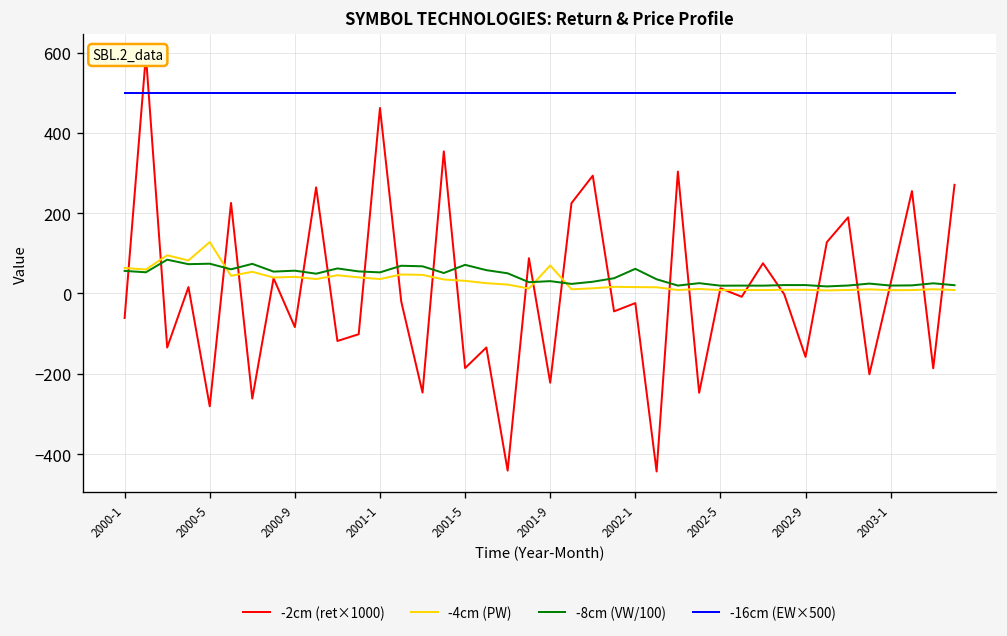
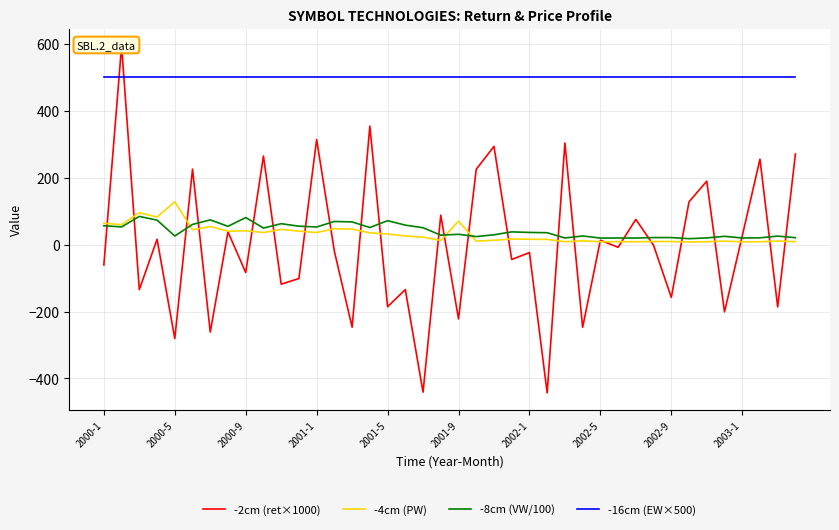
  {
    "-2cm (ret×1000)": {
      "2000-1": -60,
      "2000-5": -280,
      "2000-9": -80,
-     "2001-1": 460,
+     "2001-1": 310,
      "2001-5": -190,
      "2001-9": -220,
      "2002-1": -20,
      "2002-9": -160
    },
    "-4cm (PW)": {
      "2000-5": 130,
      "2000-9": 40,
      "2001-1": 40,
      "2001-5": 30,
      "2001-9": 70,
      "2002-1": 20,
      "2002-9": 10,
      "2003-1": 10
    },
    "-8cm (VW/100)": {
-     "2000-5": 70,
-     "2000-9": 60,
+     "2000-5": 30,
+     "2000-9": 80,
      "2001-1": 50,
      "2001-5": 70,
      "2001-9": 30,
-     "2002-1": 60,
+     "2002-1": 40,
      "2002-9": 20
    },
    "-16cm (EW×500)": {
      "2000-1": 500,
      "2000-5": 500,
      "2000-9": 500,
      "2001-1": 500,
      "2001-5": 500,
      "2001-9": 500,
      "2002-1": 500,
      "2002-5": 500,
      "2002-9": 500,
      "2003-1": 500
    }
  }
